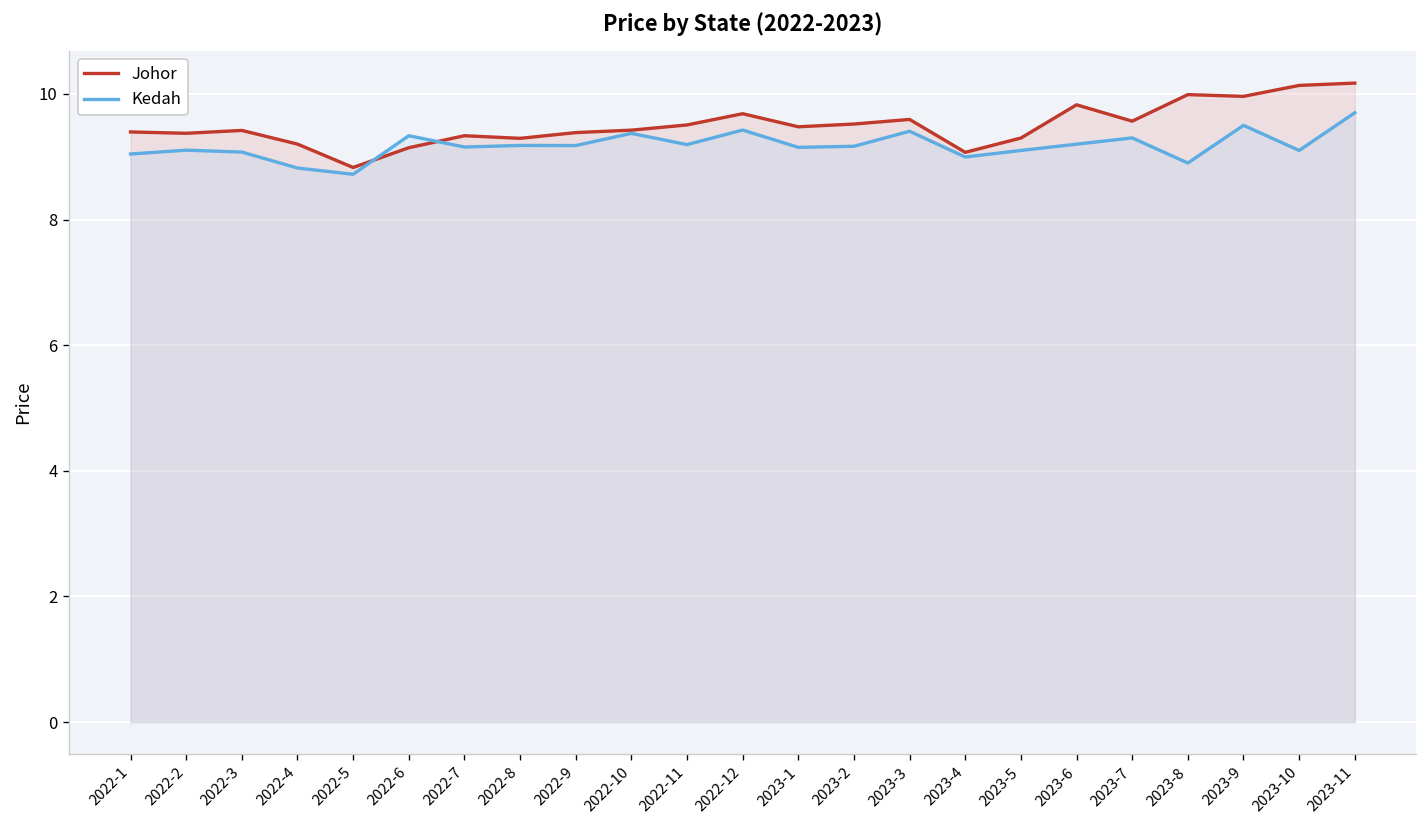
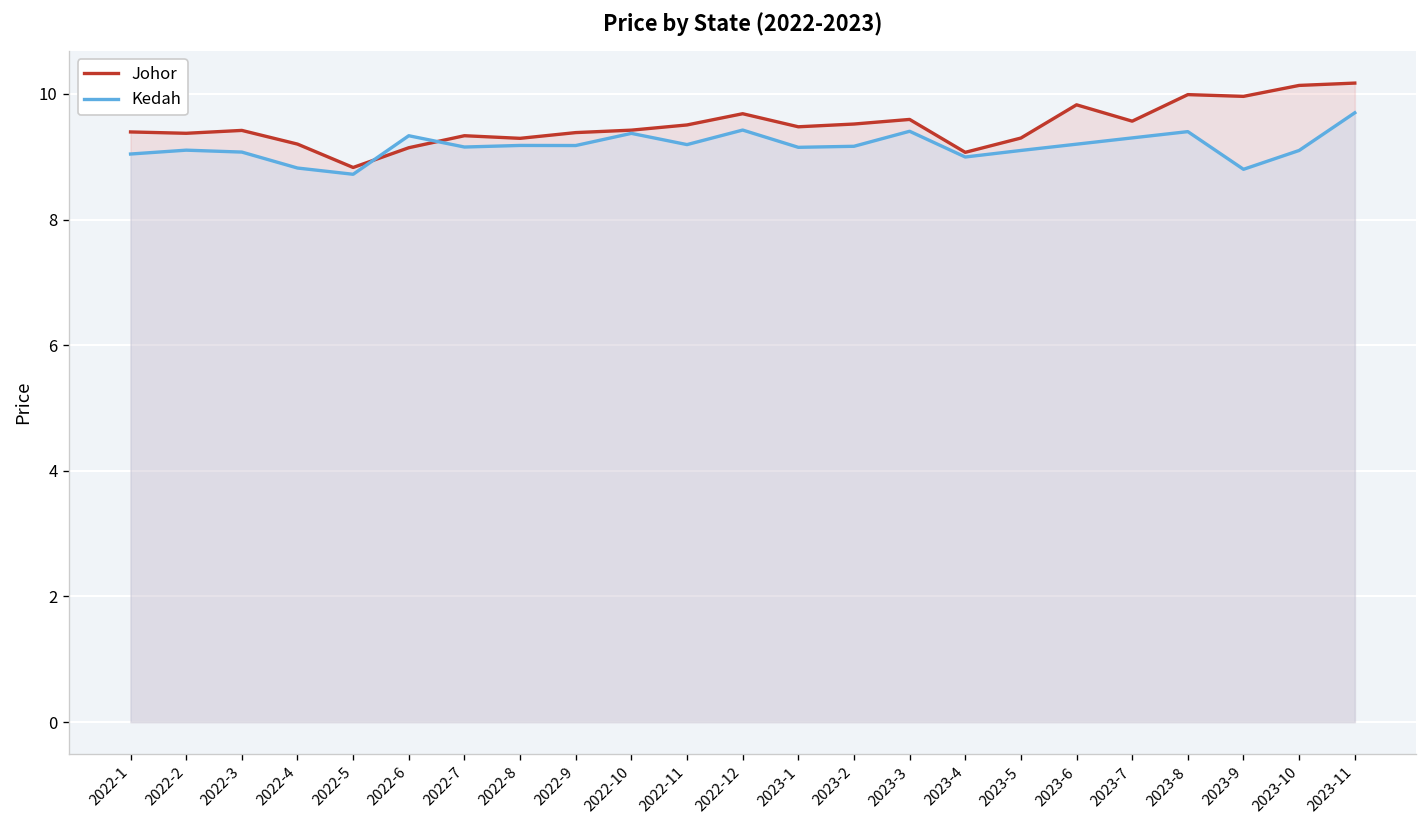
  {
    "Johor": {
      "2022-1": 9.4,
      "2022-2": 9.4,
      "2022-3": 9.4,
      "2022-4": 9.2,
      "2022-5": 8.8,
      "2022-6": 9.1,
      "2022-7": 9.3,
      "2022-8": 9.3,
      "2022-9": 9.4,
      "2022-10": 9.4,
      "2022-11": 9.5,
      "2022-12": 9.7,
      "2023-1": 9.5,
      "2023-2": 9.5,
      "2023-3": 9.6,
      "2023-4": 9.1,
      "2023-5": 9.3,
      "2023-6": 9.8,
      "2023-7": 9.6,
      "2023-8": 10.0,
      "2023-9": 10.0,
      "2023-10": 10.1,
      "2023-11": 10.2
    },
    "Kedah": {
      "2022-1": 9.0,
      "2022-2": 9.1,
      "2022-3": 9.1,
      "2022-4": 8.8,
      "2022-5": 8.7,
      "2022-6": 9.3,
      "2022-7": 9.2,
      "2022-8": 9.2,
      "2022-9": 9.2,
      "2022-10": 9.4,
      "2022-11": 9.2,
      "2022-12": 9.4,
      "2023-1": 9.1,
      "2023-2": 9.2,
      "2023-3": 9.4,
      "2023-4": 9.0,
      "2023-5": 9.1,
      "2023-6": 9.2,
      "2023-7": 9.3,
-     "2023-8": 8.9,
-     "2023-9": 9.5,
+     "2023-8": 9.4,
+     "2023-9": 8.8,
      "2023-10": 9.1,
      "2023-11": 9.7
    }
  }
